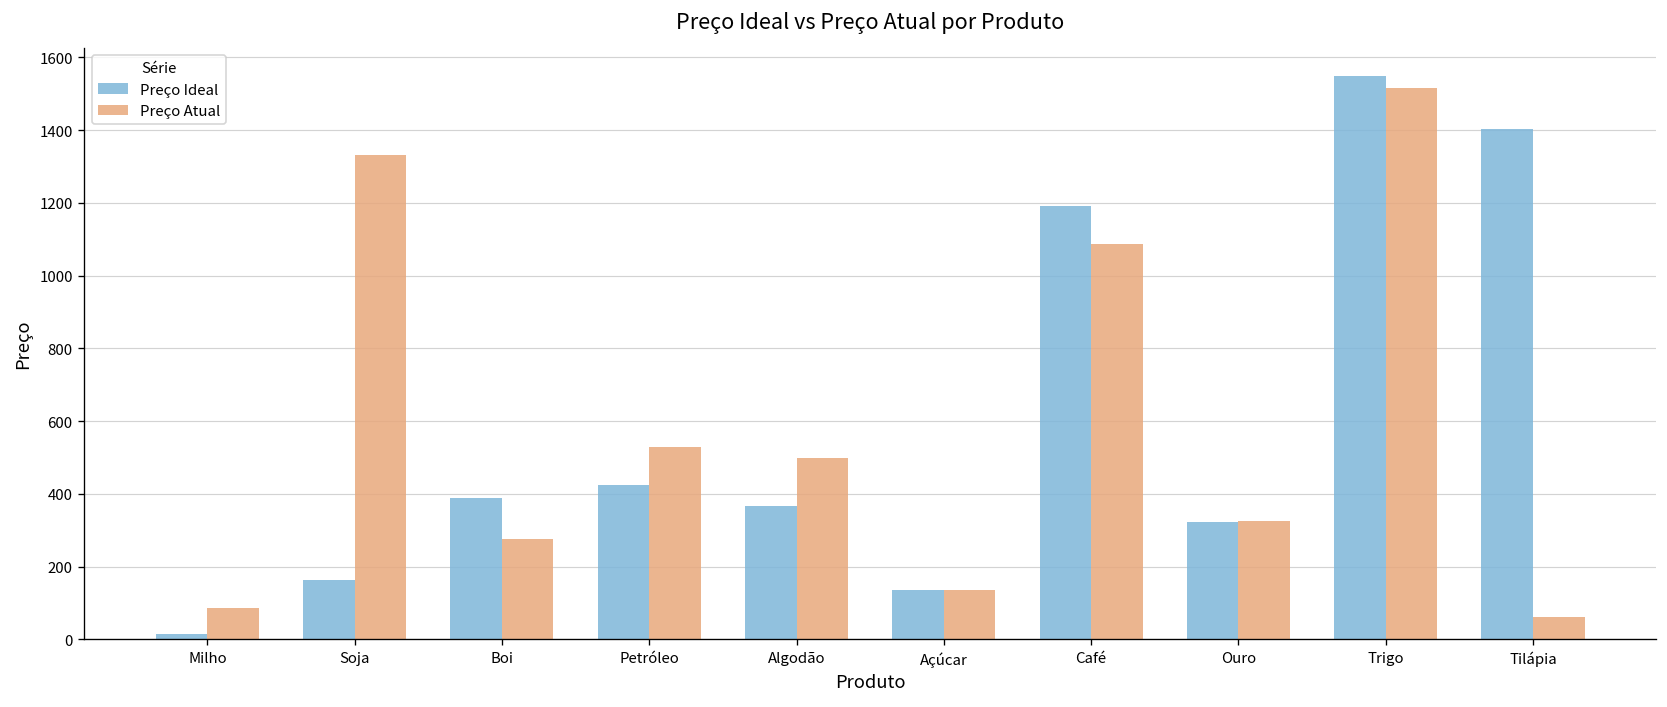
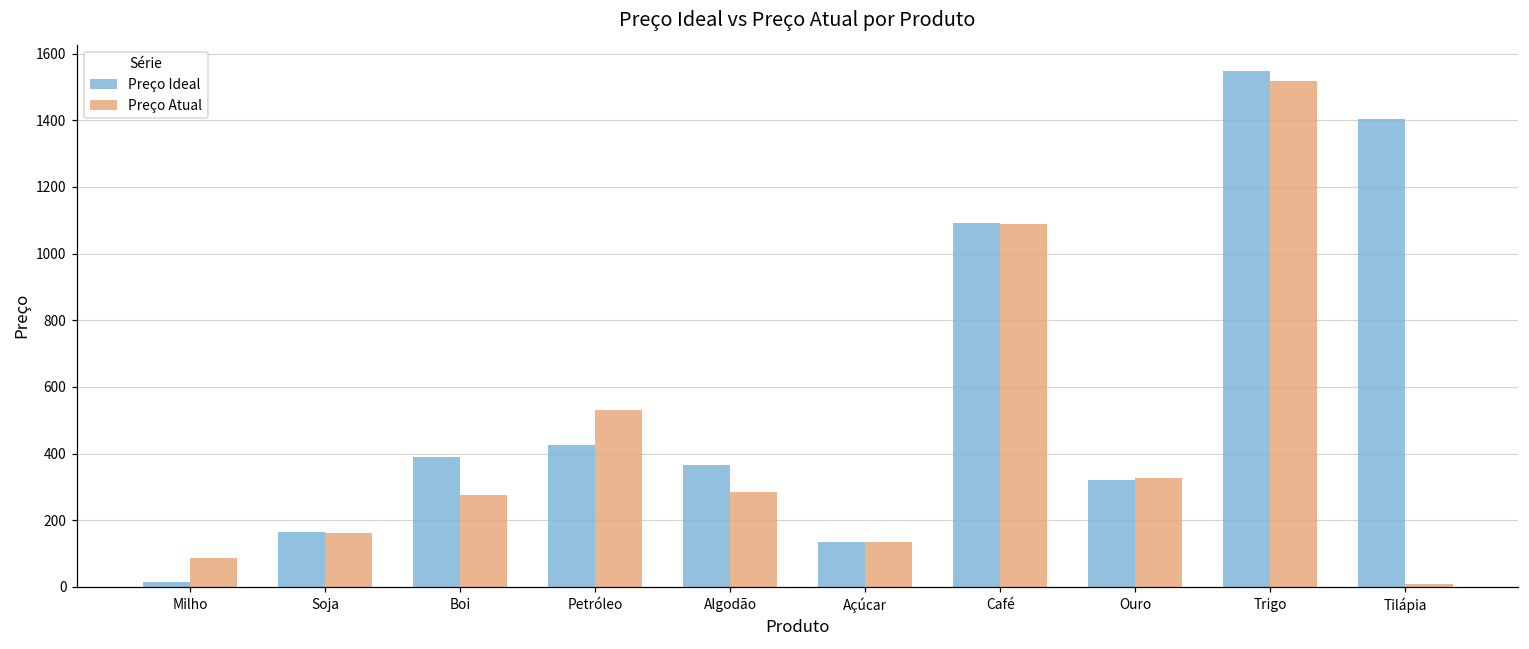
  {
    "Preço Ideal": {
      "Milho": 10,
      "Soja": 160,
      "Boi": 390,
      "Petróleo": 420,
      "Algodão": 370,
      "Açúcar": 140,
-     "Café": 1190,
+     "Café": 1090,
      "Ouro": 320,
      "Trigo": 1550,
      "Tilápia": 1400
    },
    "Preço Atual": {
      "Milho": 90,
-     "Soja": 1330,
+     "Soja": 160,
      "Boi": 280,
      "Petróleo": 530,
-     "Algodão": 500,
+     "Algodão": 290,
      "Açúcar": 130,
      "Café": 1090,
      "Ouro": 330,
      "Trigo": 1520,
-     "Tilápia": 60
+     "Tilápia": 10
    }
  }
